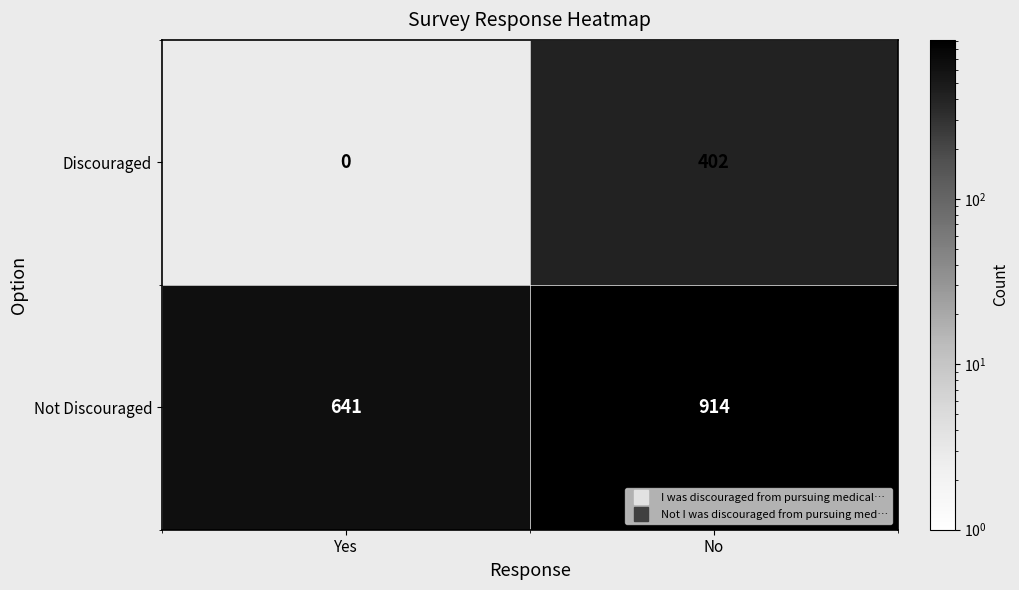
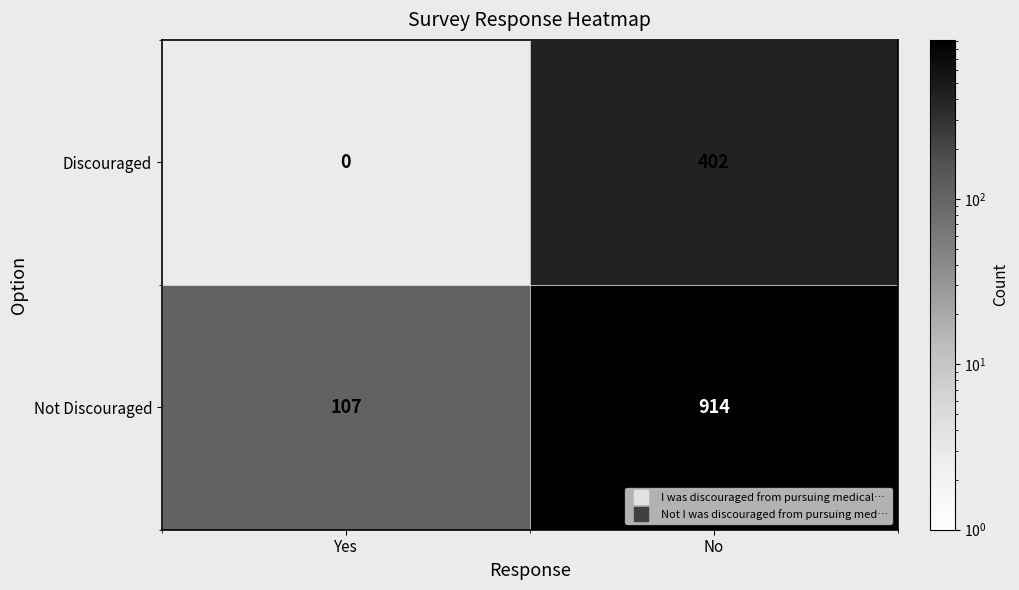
  {
    "Discouraged": {
      "Yes": 0
    },
    "Not Discouraged": {
-     "Yes": 641,
+     "Yes": 107,
      "No": 914
    }
  }
